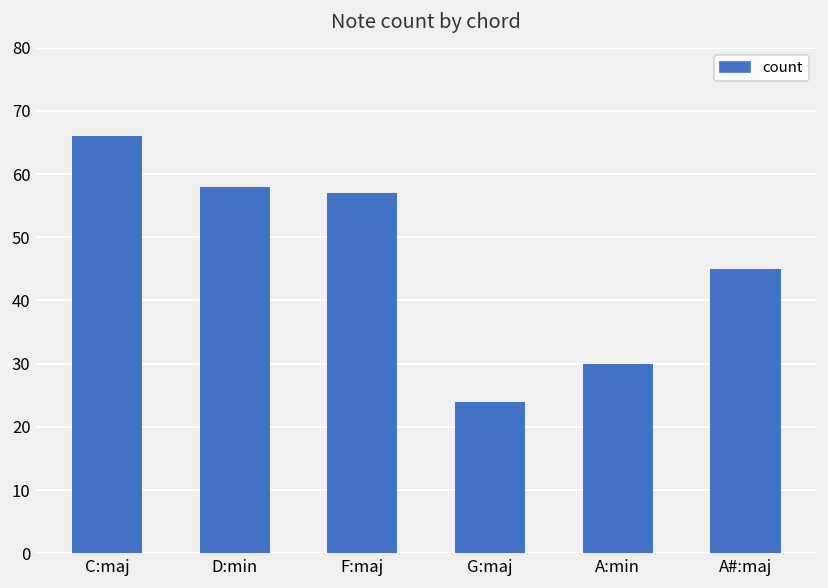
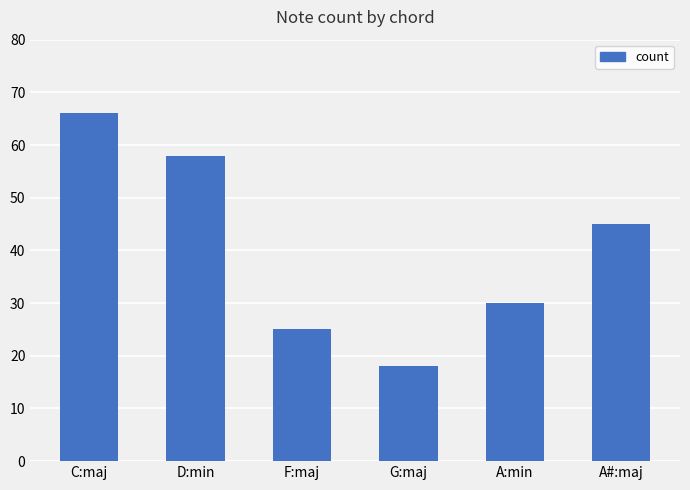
  {
    "C:maj": 66,
    "D:min": 58,
-   "F:maj": 57,
-   "G:maj": 24,
+   "F:maj": 25,
+   "G:maj": 18,
    "A:min": 30,
    "A#:maj": 45
  }
